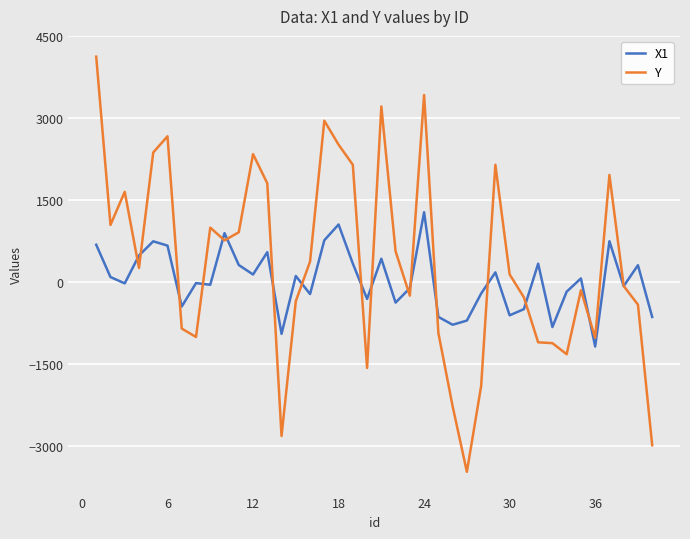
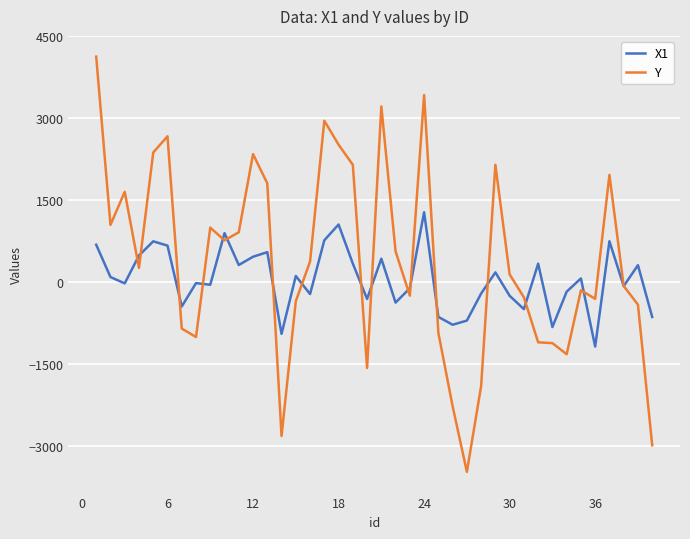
  {
    "X1": {
      "6": 700,
-     "12": 100,
+     "12": 500,
      "18": 1100,
      "24": 1300,
-     "30": -600,
+     "30": -200,
      "36": -1200
    },
    "Y": {
      "6": 2700,
      "12": 2300,
      "18": 2500,
      "24": 3400,
      "30": 100,
-     "36": -1000
+     "36": -300
    }
  }
